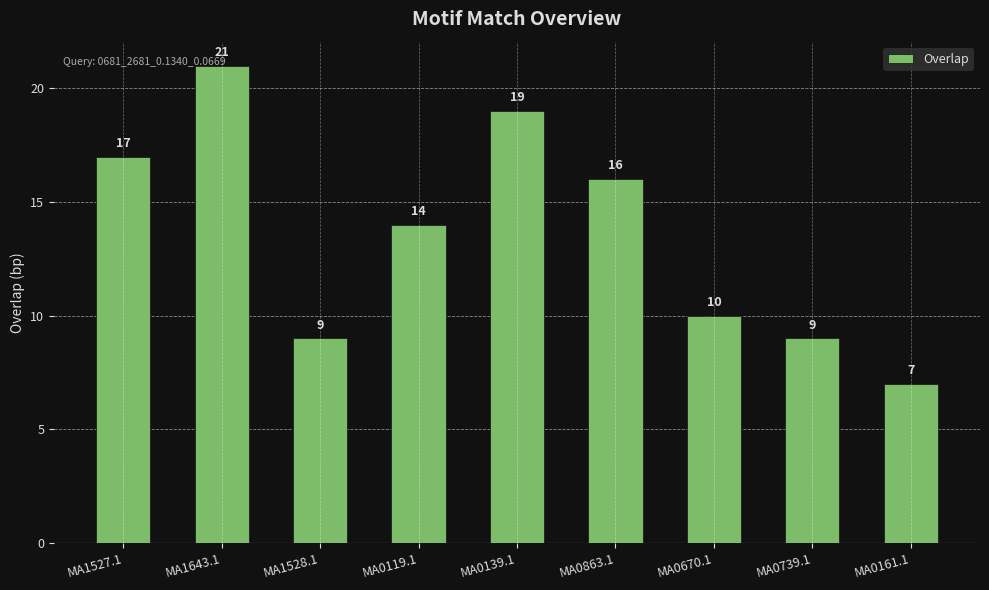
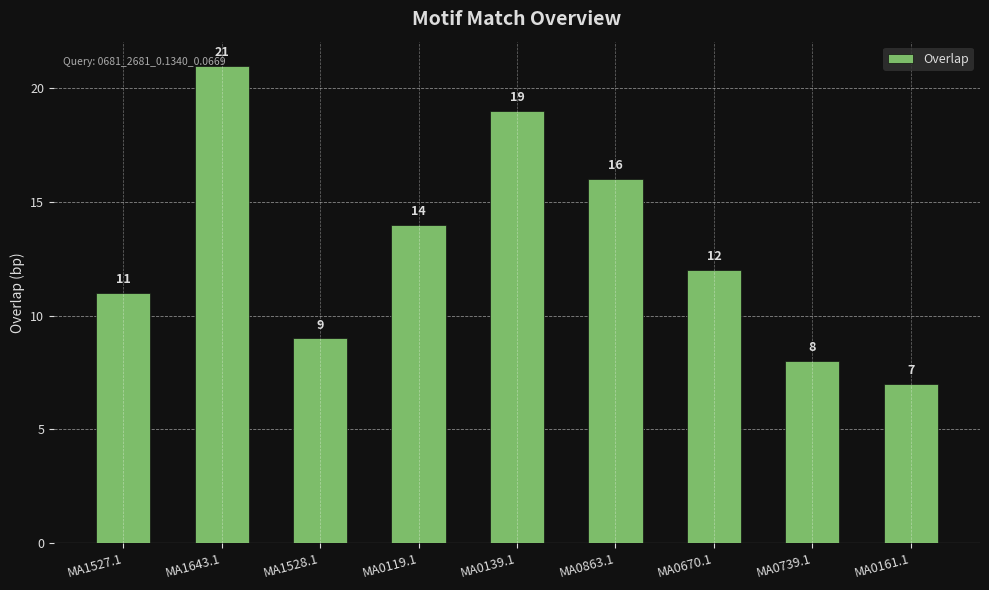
  {
-   "MA1527.1": 17,
+   "MA1527.1": 11,
    "MA1643.1": 21,
    "MA1528.1": 9,
    "MA0119.1": 14,
    "MA0139.1": 19,
    "MA0863.1": 16,
-   "MA0670.1": 10,
-   "MA0739.1": 9,
+   "MA0670.1": 12,
+   "MA0739.1": 8,
    "MA0161.1": 7
  }
